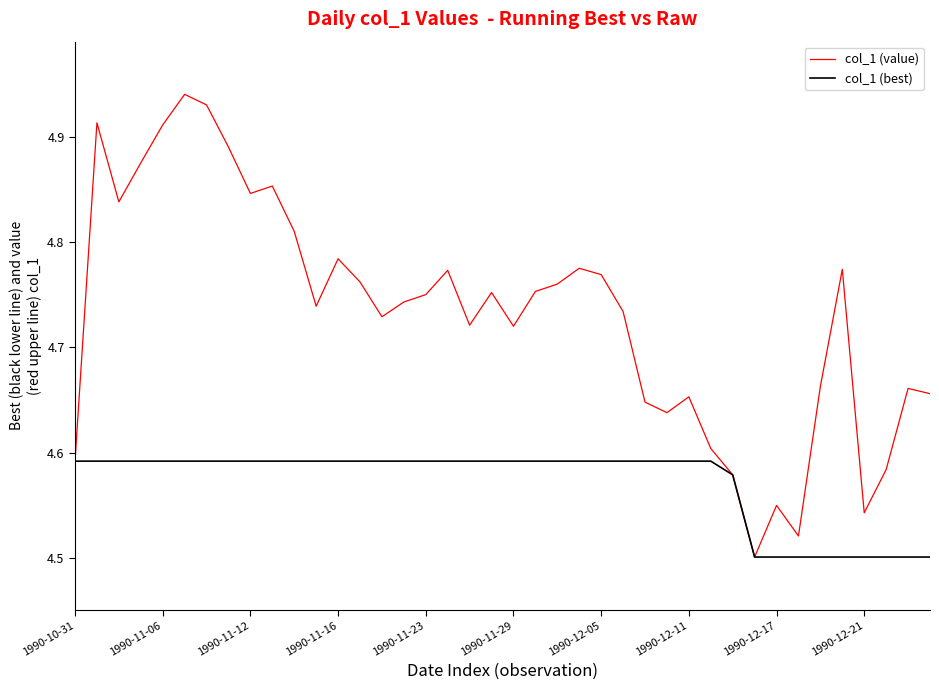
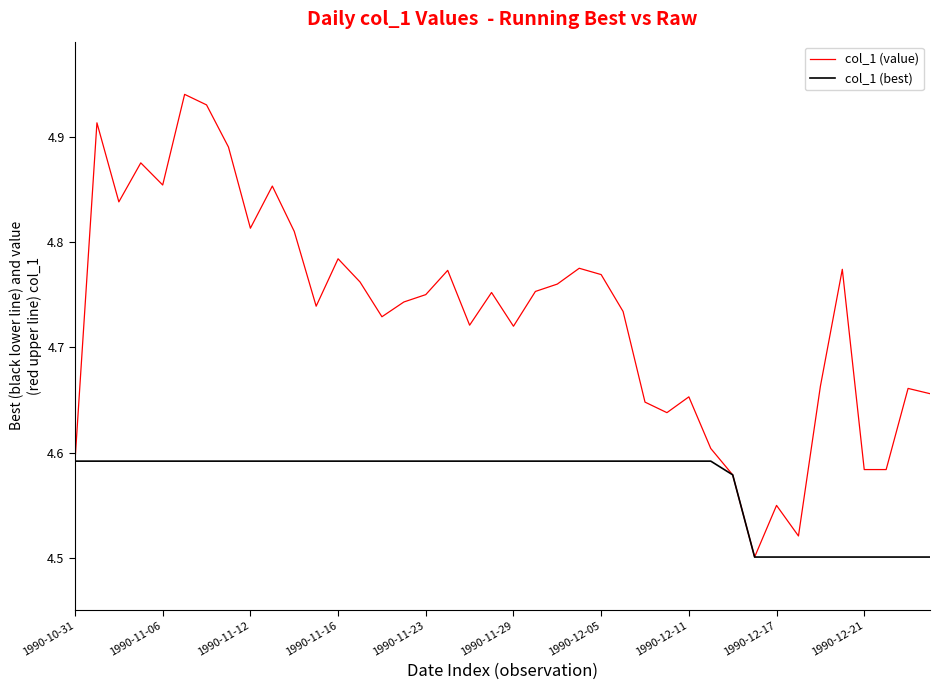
  {
    "col_1 (value)": {
-     "1990-11-06": 4.911,
-     "1990-11-12": 4.846,
+     "1990-11-06": 4.854,
+     "1990-11-12": 4.813,
      "1990-11-16": 4.784,
      "1990-11-23": 4.750,
      "1990-11-29": 4.720,
      "1990-12-05": 4.769,
      "1990-12-11": 4.653,
      "1990-12-17": 4.550,
-     "1990-12-21": 4.543
+     "1990-12-21": 4.584
    },
    "col_1 (best)": {
      "1990-11-06": 4.592,
      "1990-11-12": 4.592,
      "1990-11-16": 4.592,
      "1990-11-23": 4.592,
      "1990-11-29": 4.592,
      "1990-12-05": 4.592,
      "1990-12-11": 4.592,
      "1990-12-17": 4.501,
      "1990-12-21": 4.501
    }
  }
